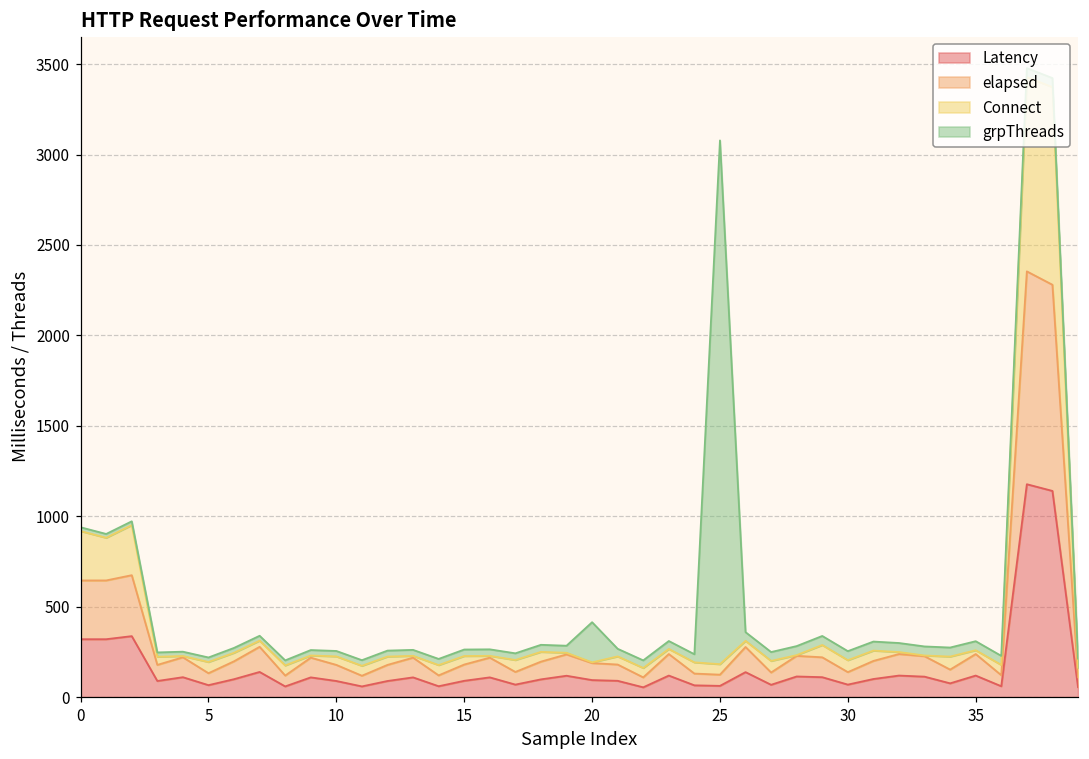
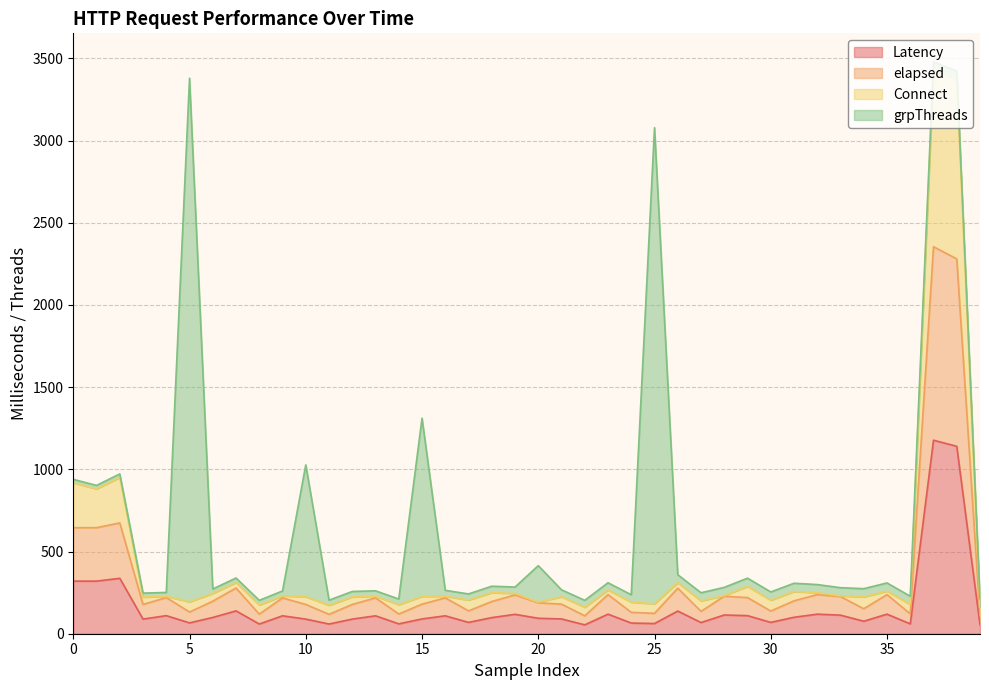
  {
    "grpThreads": {
      "0": 20,
-     "5": 30,
-     "10": 30,
-     "15": 40,
+     "5": 3190,
+     "10": 800,
+     "15": 1080,
      "20": 220,
      "25": 2900,
      "30": 50,
      "35": 50
    }
  }
